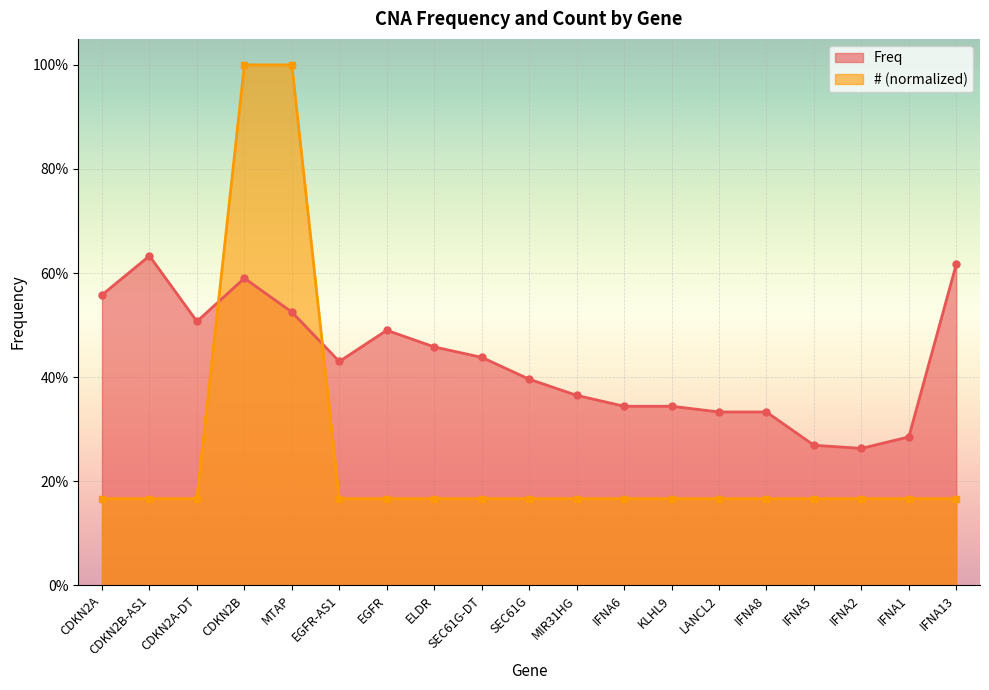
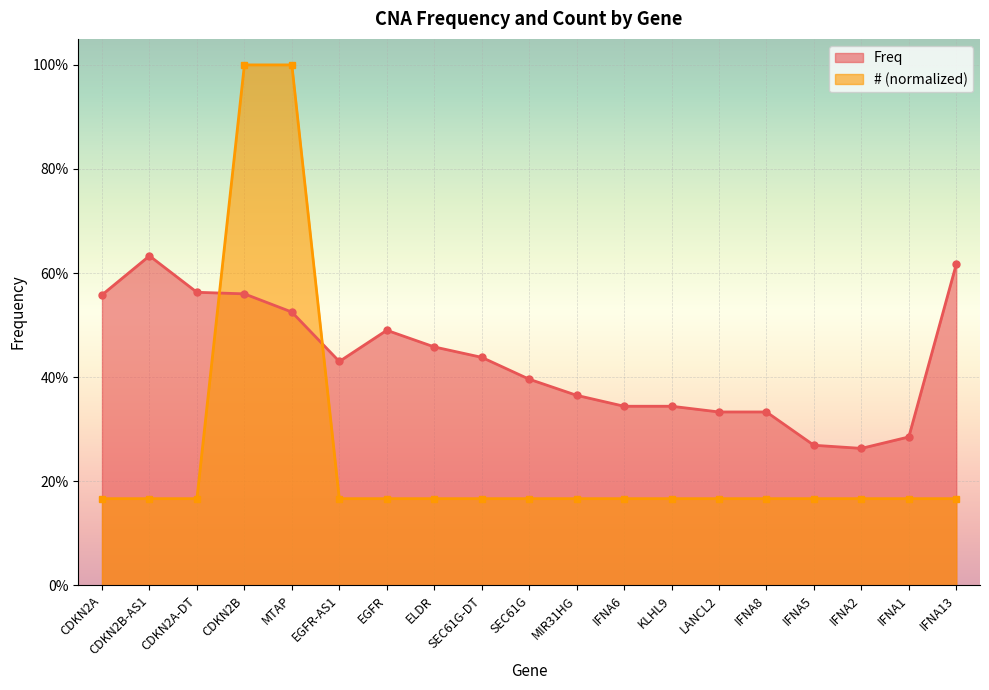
  {
    "Freq": {
      "CDKN2A": "56%",
      "CDKN2B-AS1": "63%",
-     "CDKN2A-DT": "51%",
-     "CDKN2B": "59%",
+     "CDKN2A-DT": "56%",
+     "CDKN2B": "56%",
      "MTAP": "53%",
      "EGFR-AS1": "43%",
      "EGFR": "49%",
      "ELDR": "46%",
      "SEC61G-DT": "44%",
      "SEC61G": "40%",
      "MIR31HG": "37%",
      "IFNA6": "34%",
      "KLHL9": "34%",
      "LANCL2": "33%",
      "IFNA8": "33%",
      "IFNA5": "27%",
      "IFNA2": "26%",
      "IFNA1": "28%",
      "IFNA13": "62%"
    },
    "# (normalized)": {
      "CDKN2A": "17%",
      "CDKN2B-AS1": "17%",
      "CDKN2A-DT": "17%",
      "CDKN2B": "100%",
      "MTAP": "100%",
      "EGFR-AS1": "17%",
      "EGFR": "17%",
      "ELDR": "17%",
      "SEC61G-DT": "17%",
      "SEC61G": "17%",
      "MIR31HG": "17%",
      "IFNA6": "17%",
      "KLHL9": "17%",
      "LANCL2": "17%",
      "IFNA8": "17%",
      "IFNA5": "17%",
      "IFNA2": "17%",
      "IFNA1": "17%",
      "IFNA13": "17%"
    }
  }
